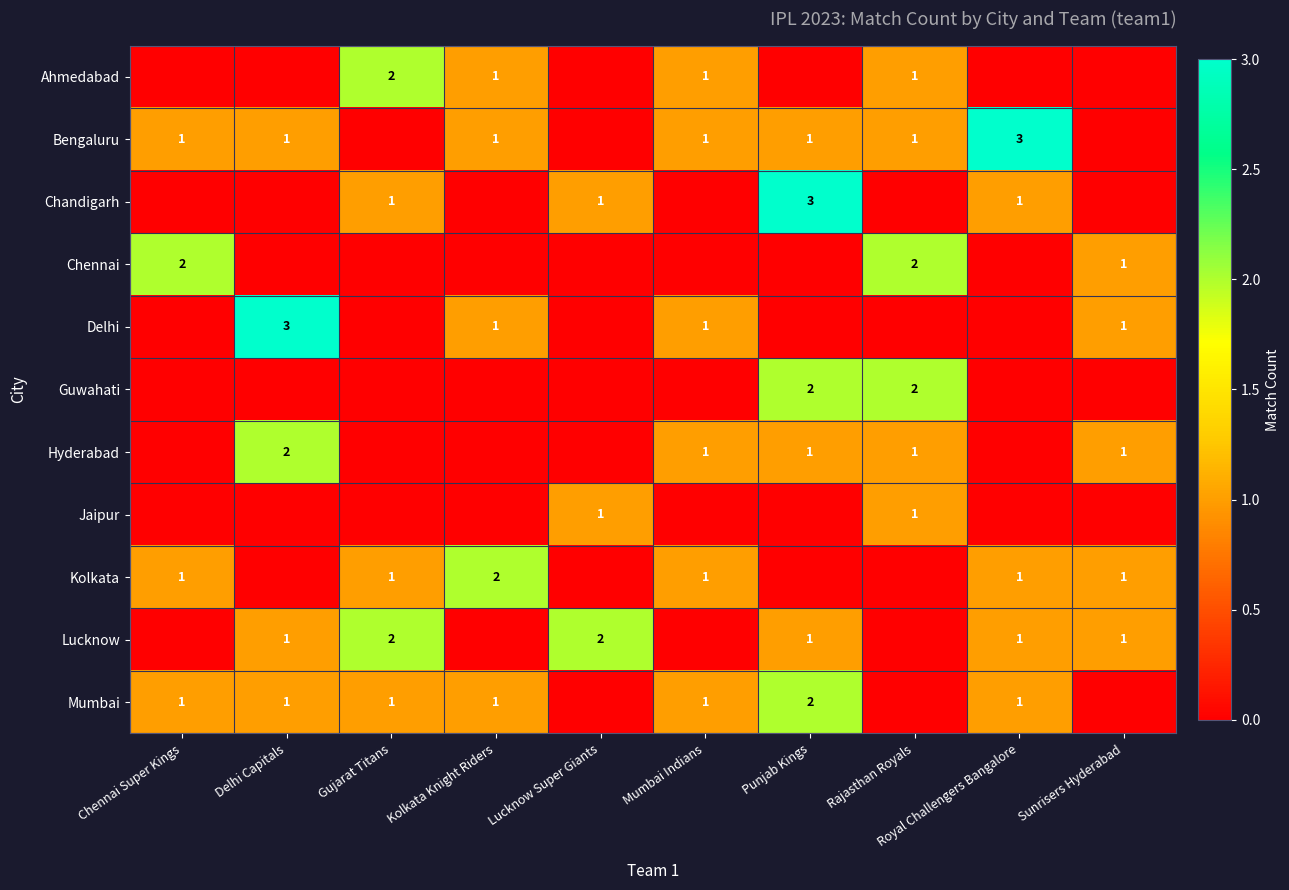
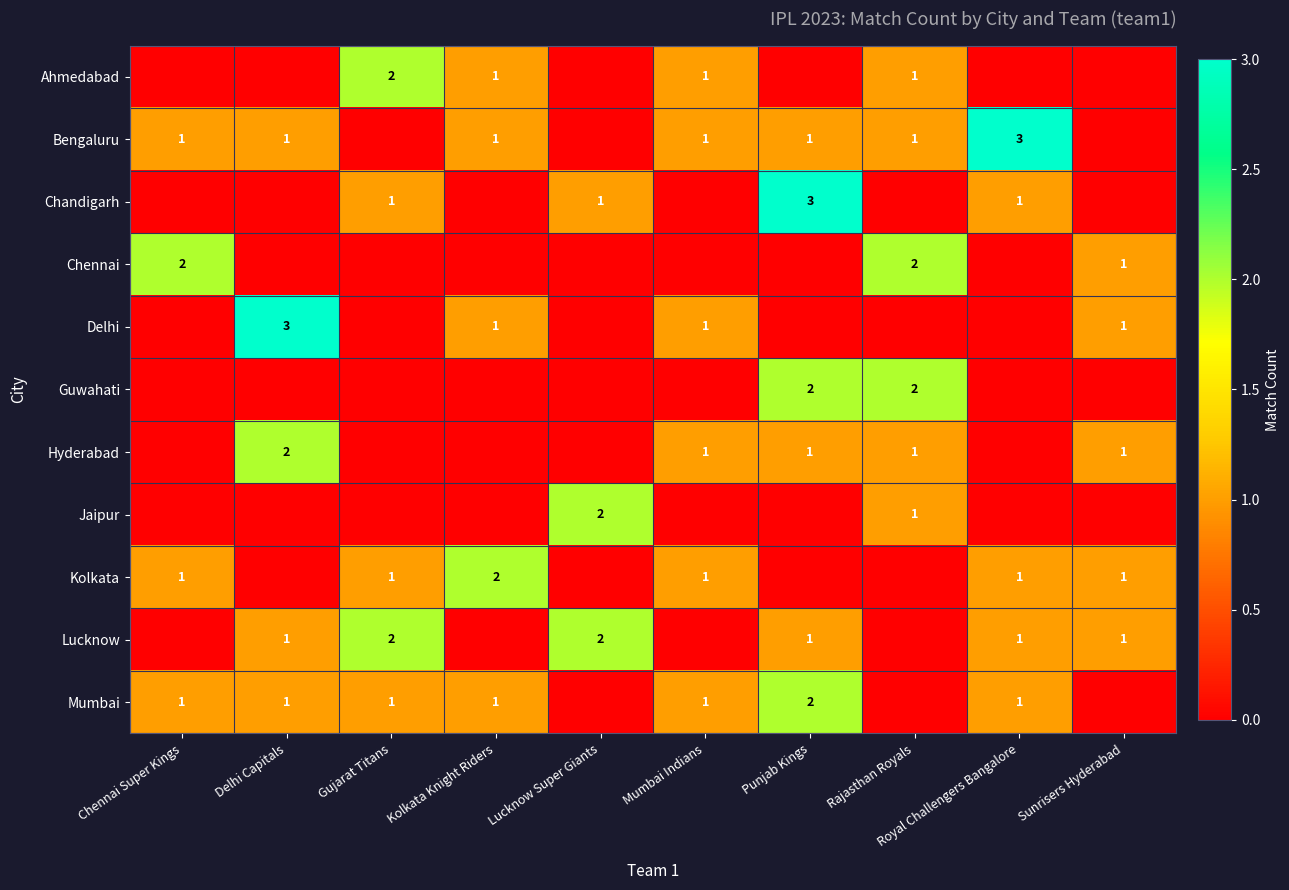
  {
    "Ahmedabad": {
      "Gujarat Titans": 2,
      "Kolkata Knight Riders": 1,
      "Mumbai Indians": 1,
      "Rajasthan Royals": 1
    },
    "Bengaluru": {
      "Chennai Super Kings": 1,
      "Delhi Capitals": 1,
      "Kolkata Knight Riders": 1,
      "Mumbai Indians": 1,
      "Punjab Kings": 1,
      "Rajasthan Royals": 1,
      "Royal Challengers Bangalore": 3
    },
    "Chandigarh": {
      "Gujarat Titans": 1,
      "Lucknow Super Giants": 1,
      "Punjab Kings": 3,
      "Royal Challengers Bangalore": 1
    },
    "Chennai": {
      "Chennai Super Kings": 2,
      "Rajasthan Royals": 2,
      "Sunrisers Hyderabad": 1
    },
    "Delhi": {
      "Delhi Capitals": 3,
      "Kolkata Knight Riders": 1,
      "Mumbai Indians": 1,
      "Sunrisers Hyderabad": 1
    },
    "Guwahati": {
      "Punjab Kings": 2,
      "Rajasthan Royals": 2
    },
    "Hyderabad": {
      "Delhi Capitals": 2,
      "Mumbai Indians": 1,
      "Punjab Kings": 1,
      "Rajasthan Royals": 1,
      "Sunrisers Hyderabad": 1
    },
    "Jaipur": {
-     "Lucknow Super Giants": 1,
+     "Lucknow Super Giants": 2,
      "Rajasthan Royals": 1
    },
    "Kolkata": {
      "Chennai Super Kings": 1,
      "Gujarat Titans": 1,
      "Kolkata Knight Riders": 2,
      "Mumbai Indians": 1,
      "Royal Challengers Bangalore": 1,
      "Sunrisers Hyderabad": 1
    },
    "Lucknow": {
      "Delhi Capitals": 1,
      "Gujarat Titans": 2,
      "Lucknow Super Giants": 2,
      "Punjab Kings": 1,
      "Royal Challengers Bangalore": 1,
      "Sunrisers Hyderabad": 1
    },
    "Mumbai": {
      "Chennai Super Kings": 1,
      "Delhi Capitals": 1,
      "Gujarat Titans": 1,
      "Kolkata Knight Riders": 1,
      "Mumbai Indians": 1,
      "Punjab Kings": 2,
      "Royal Challengers Bangalore": 1
    }
  }
